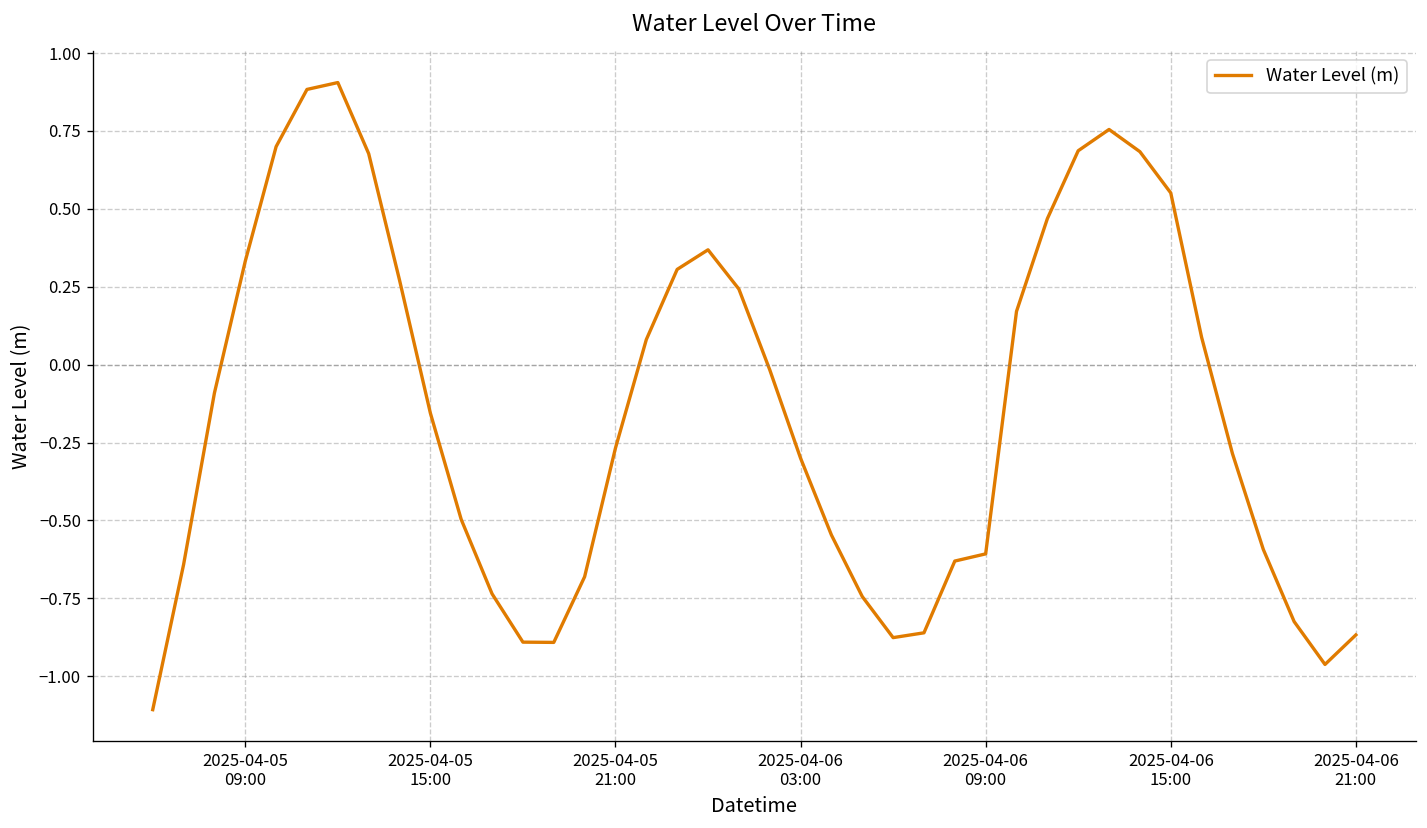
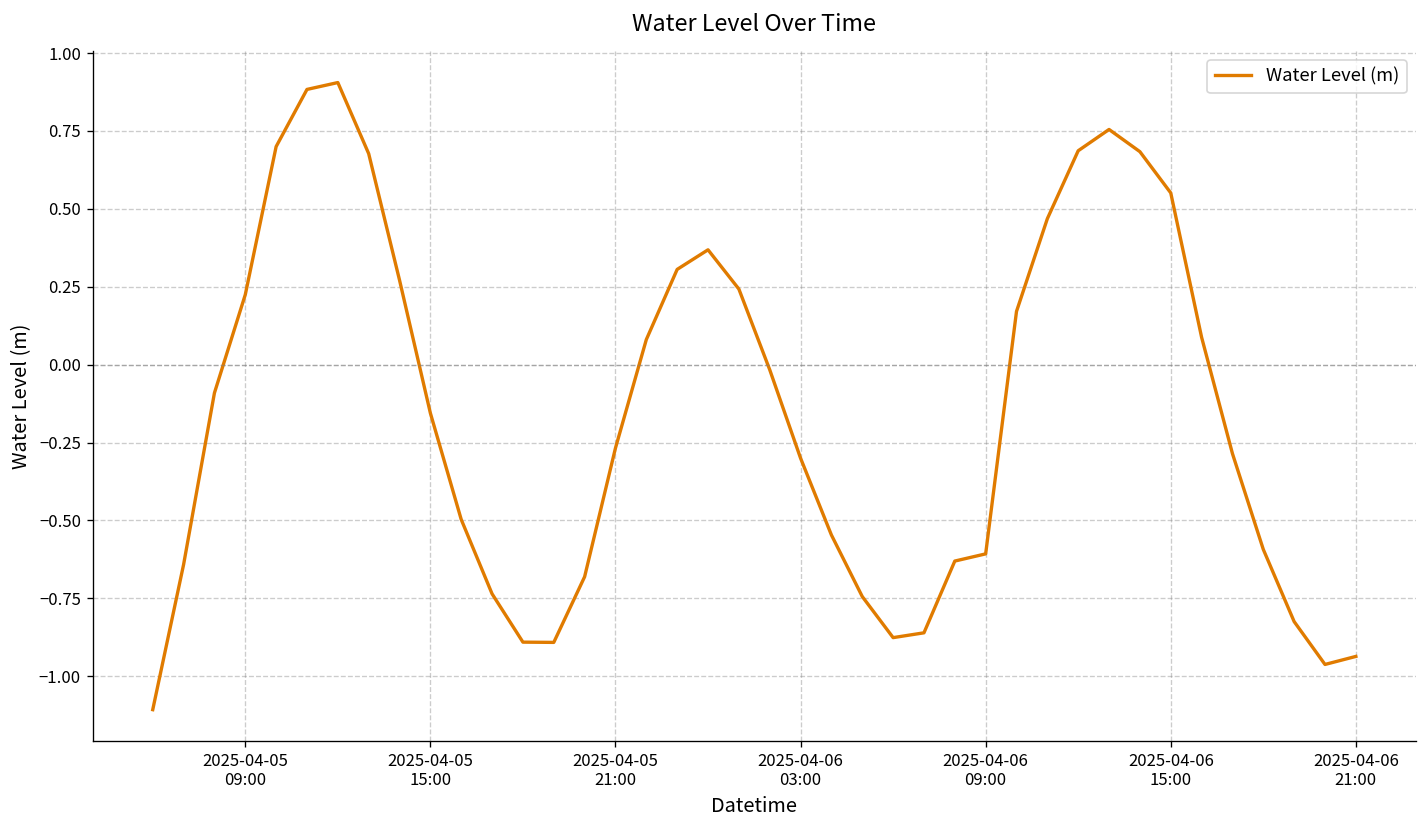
  {
-   "2025-04-05 09:00": 0.33,
+   "2025-04-05 09:00": 0.22,
    "2025-04-05 15:00": -0.16,
    "2025-04-05 21:00": -0.27,
    "2025-04-06 03:00": -0.30,
    "2025-04-06 09:00": -0.61,
    "2025-04-06 15:00": 0.55,
-   "2025-04-06 21:00": -0.87
+   "2025-04-06 21:00": -0.94
  }
